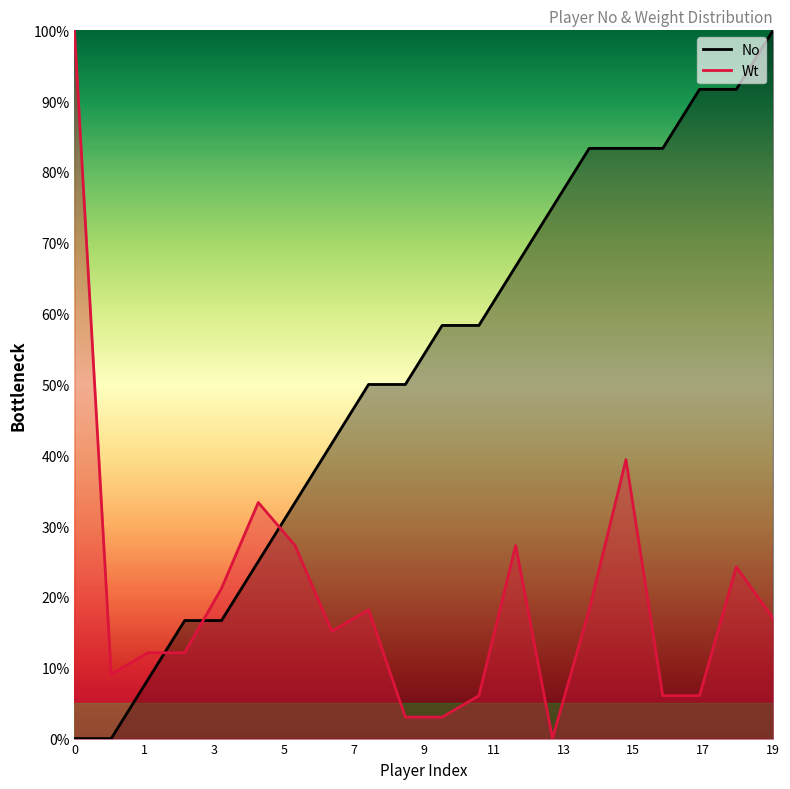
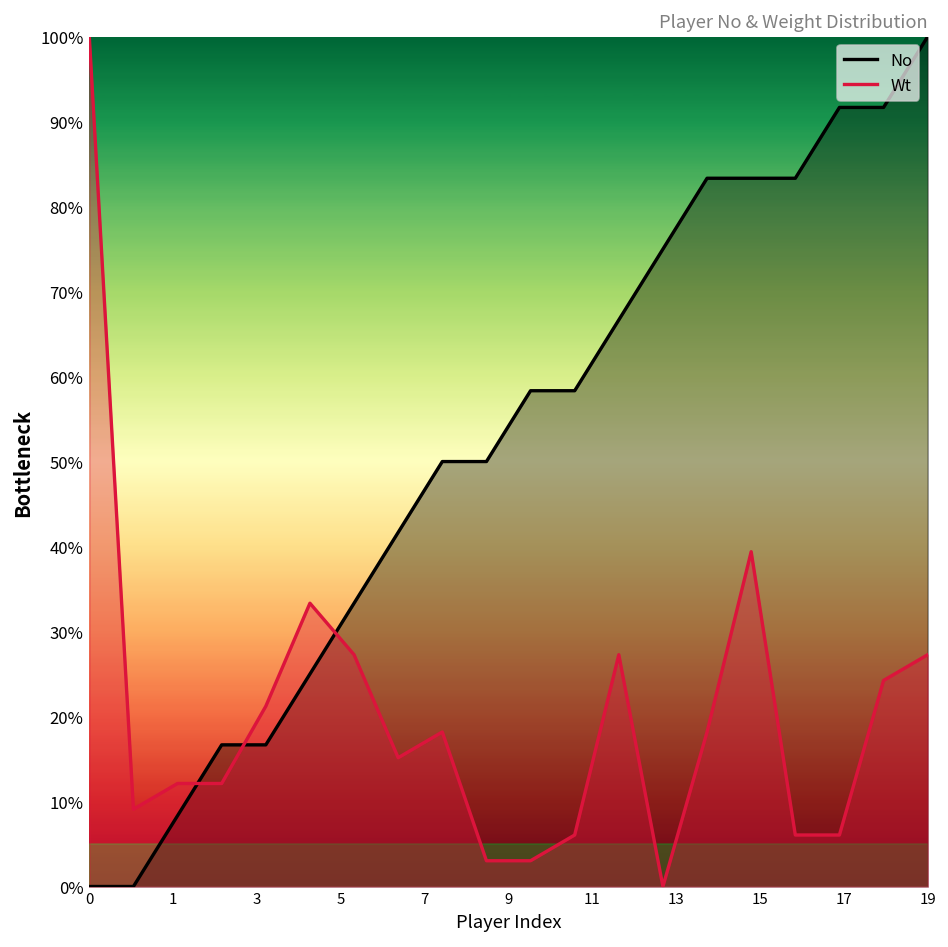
  {
    "No": {
      "19": "100%"
    },
    "Wt": {
      "0": "100%",
-     "19": "17%"
+     "19": "27%"
    }
  }
